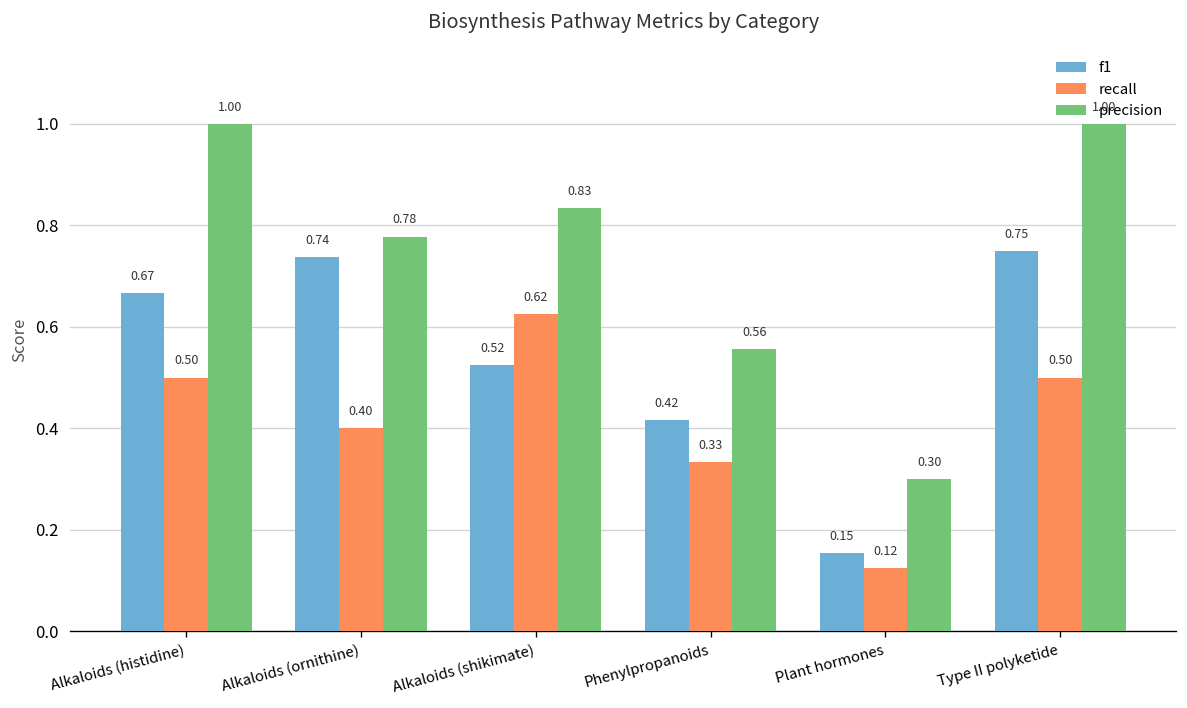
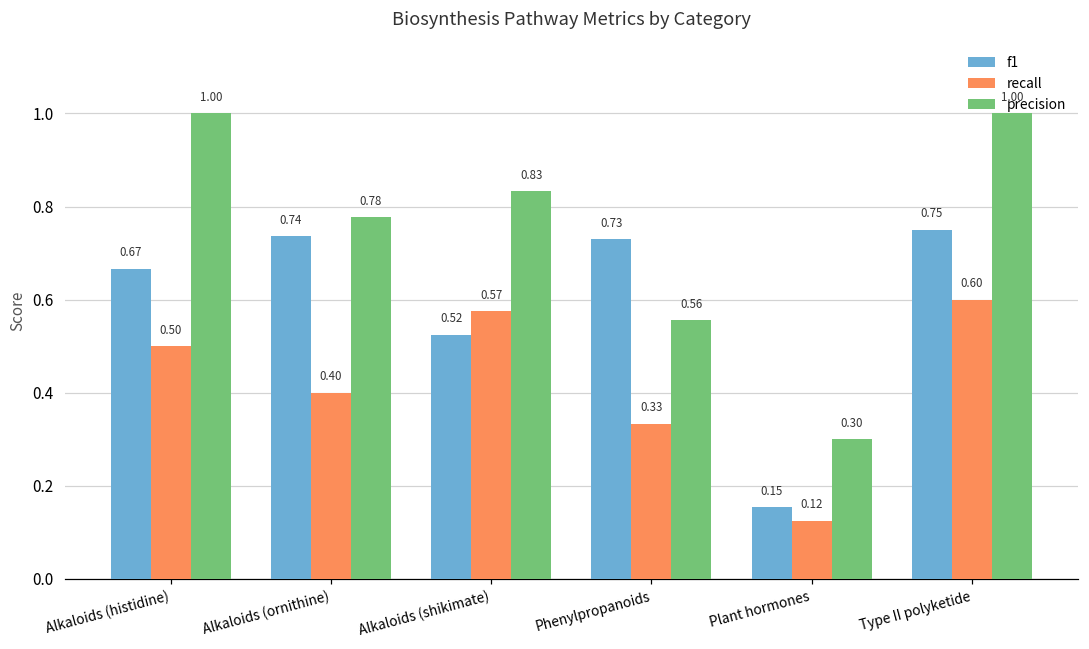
  {
    "f1": {
      "Alkaloids (histidine)": 0.67,
      "Alkaloids (ornithine)": 0.74,
      "Alkaloids (shikimate)": 0.52,
-     "Phenylpropanoids": 0.42,
+     "Phenylpropanoids": 0.73,
      "Plant hormones": 0.15,
      "Type II polyketide": 0.75
    },
    "recall": {
      "Alkaloids (histidine)": 0.50,
      "Alkaloids (ornithine)": 0.40,
-     "Alkaloids (shikimate)": 0.62,
+     "Alkaloids (shikimate)": 0.57,
      "Phenylpropanoids": 0.33,
      "Plant hormones": 0.12,
-     "Type II polyketide": 0.50
+     "Type II polyketide": 0.60
    },
    "precision": {
      "Alkaloids (histidine)": 1.00,
      "Alkaloids (ornithine)": 0.78,
      "Alkaloids (shikimate)": 0.83,
      "Phenylpropanoids": 0.56,
      "Plant hormones": 0.30,
      "Type II polyketide": 1.00
    }
  }
